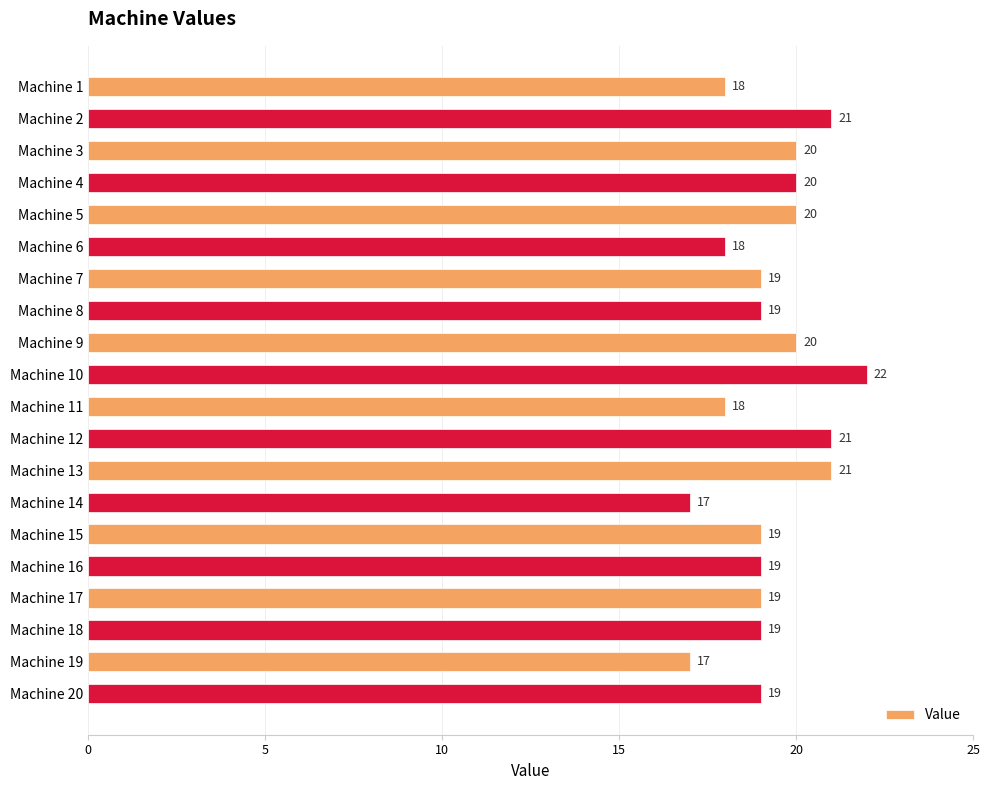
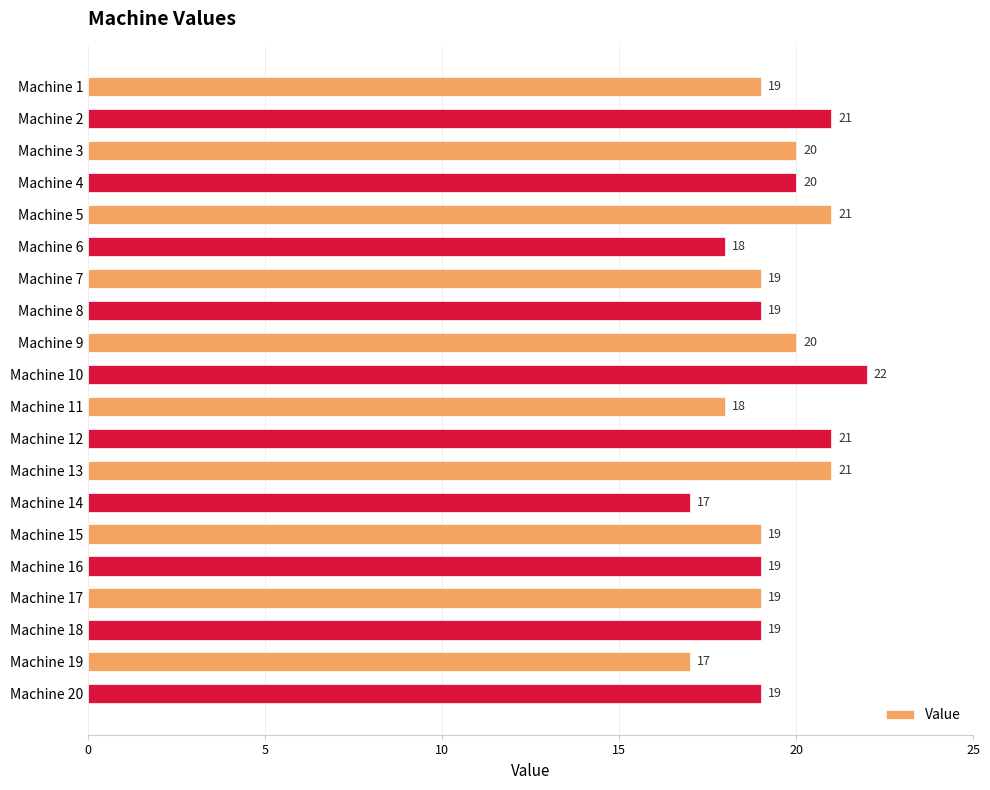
  {
-   "Machine 1": 18,
+   "Machine 1": 19,
    "Machine 2": 21,
    "Machine 3": 20,
    "Machine 4": 20,
-   "Machine 5": 20,
+   "Machine 5": 21,
    "Machine 6": 18,
    "Machine 7": 19,
    "Machine 8": 19,
    "Machine 9": 20,
    "Machine 10": 22,
    "Machine 11": 18,
    "Machine 12": 21,
    "Machine 13": 21,
    "Machine 14": 17,
    "Machine 15": 19,
    "Machine 16": 19,
    "Machine 17": 19,
    "Machine 18": 19,
    "Machine 19": 17,
    "Machine 20": 19
  }
